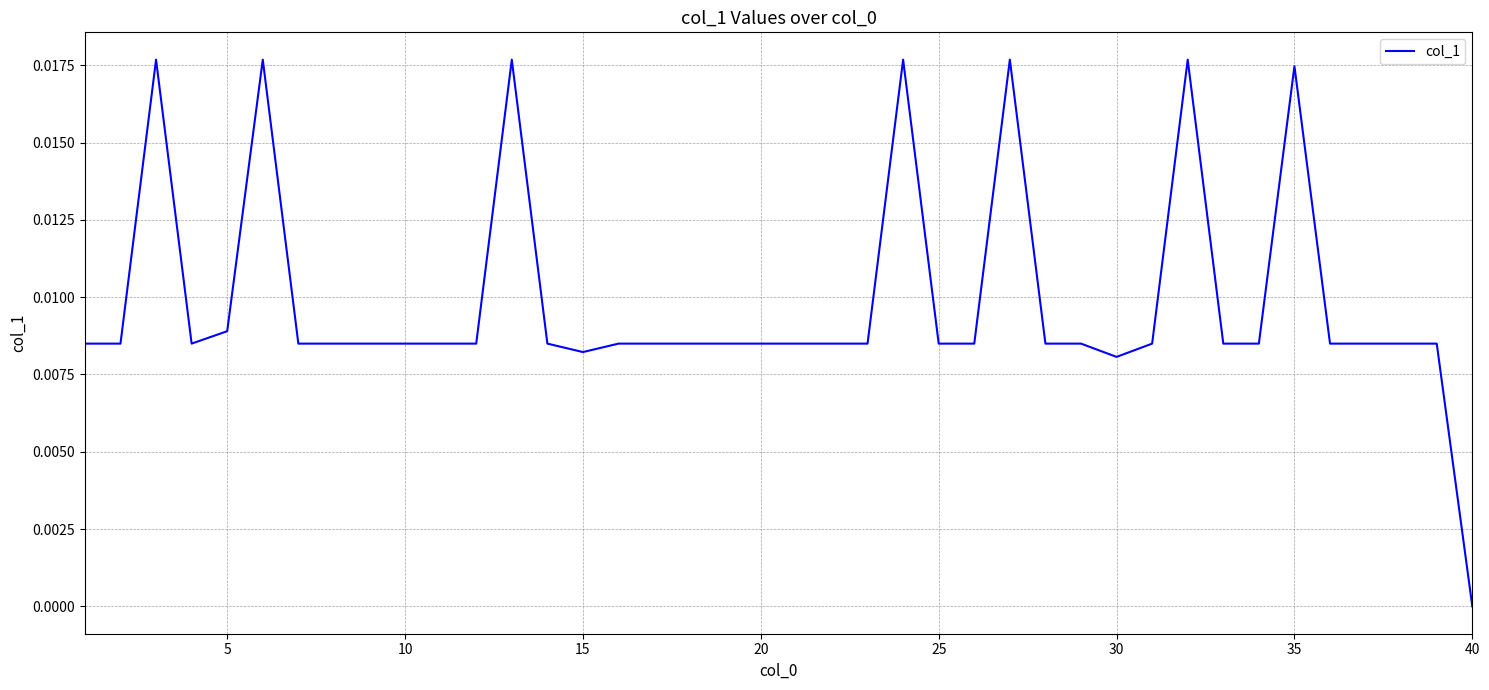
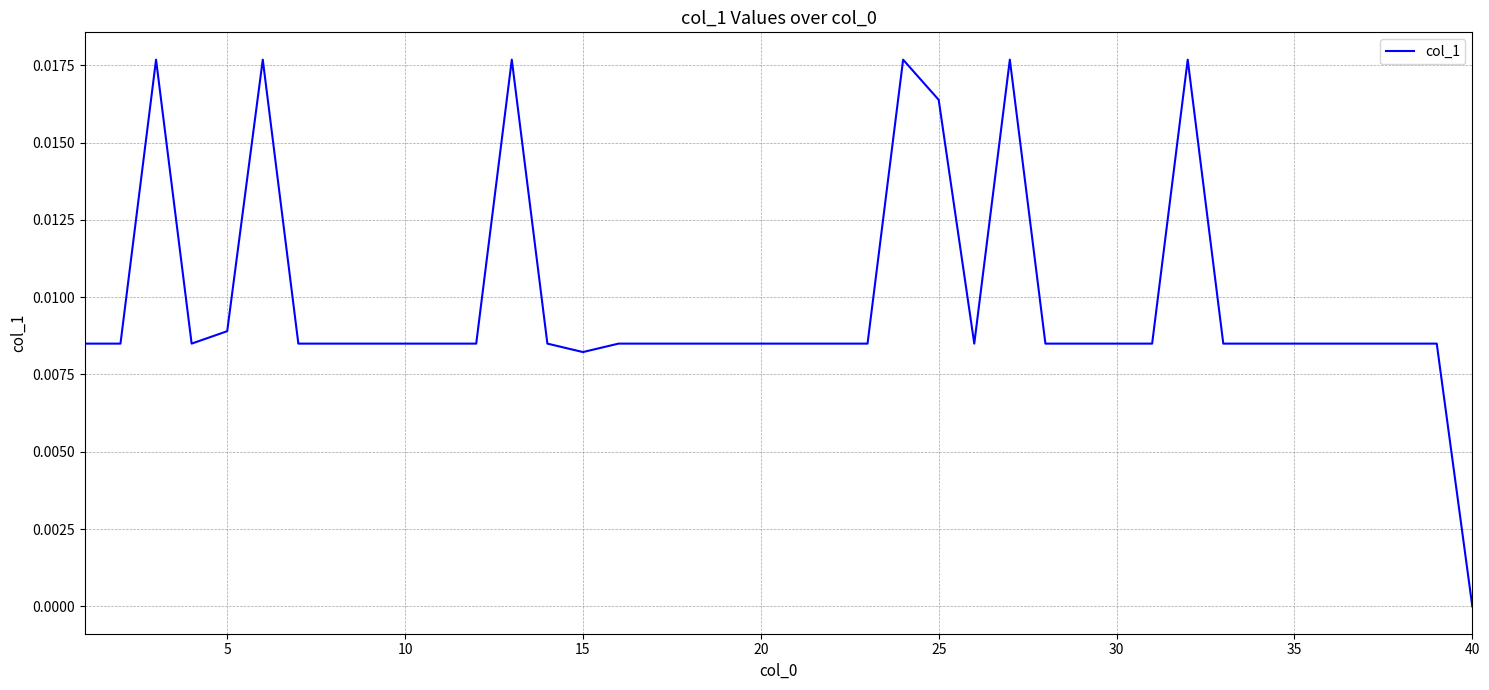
  {
    "5": 0.0089,
    "10": 0.0085,
    "15": 0.0082,
    "20": 0.0085,
-   "25": 0.0085,
-   "30": 0.0081,
-   "35": 0.0175,
+   "25": 0.0164,
+   "30": 0.0085,
+   "35": 0.0085,
    "40": 0.0000
  }
